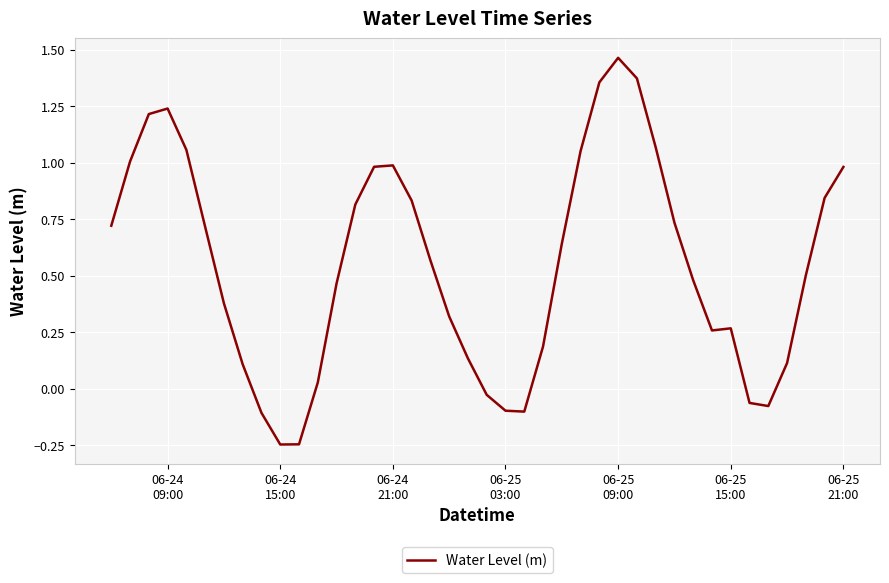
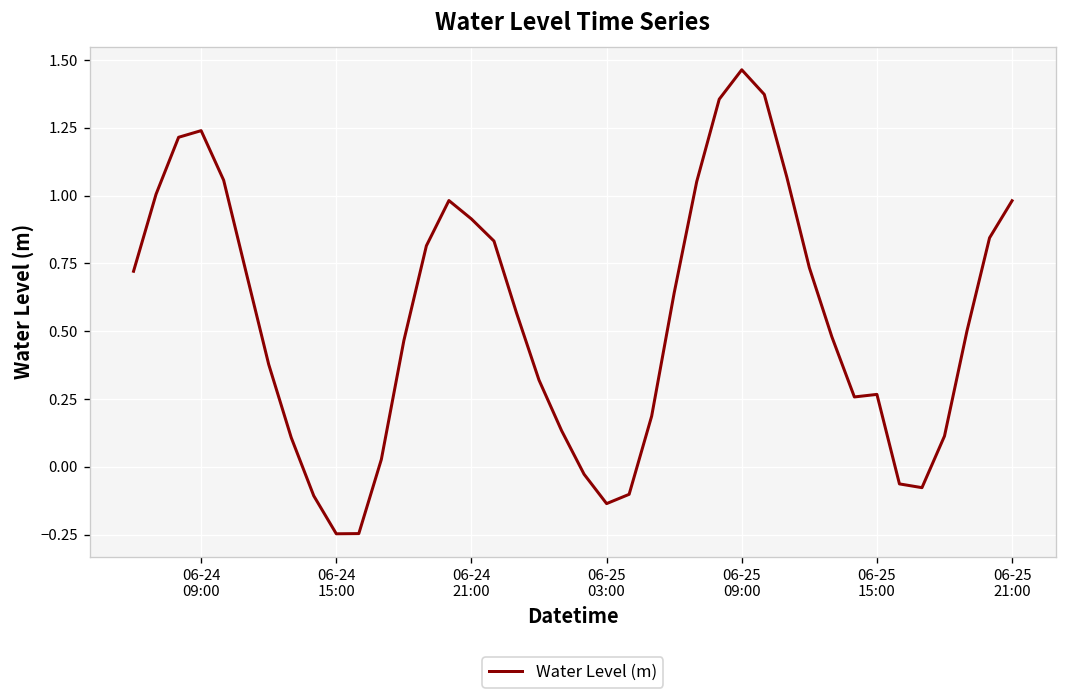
  {
    "06-24 09:00": 1.24,
    "06-24 15:00": -0.25,
-   "06-24 21:00": 0.99,
-   "06-25 03:00": -0.10,
+   "06-24 21:00": 0.91,
+   "06-25 03:00": -0.14,
    "06-25 09:00": 1.46,
    "06-25 15:00": 0.27,
    "06-25 21:00": 0.98
  }
